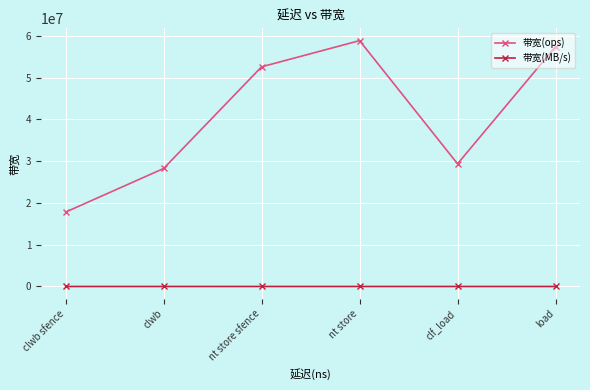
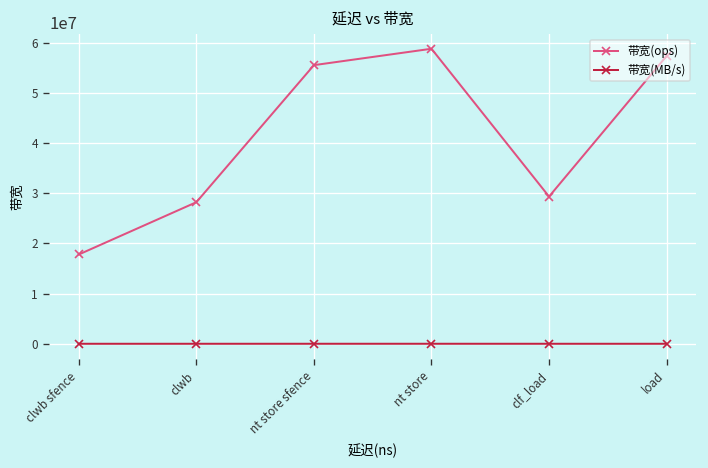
  {
    "带宽(ops)": {
      "clwb sfence": 18000000,
      "clwb": 28000000,
-     "nt store sfence": 53000000,
+     "nt store sfence": 56000000,
      "nt store": 59000000,
      "clf_load": 29000000
    },
    "带宽(MB/s)": {
      "clwb sfence": 0,
      "clwb": 0,
      "nt store sfence": 0,
      "nt store": 0,
      "clf_load": 0,
      "load": 0
    }
  }
